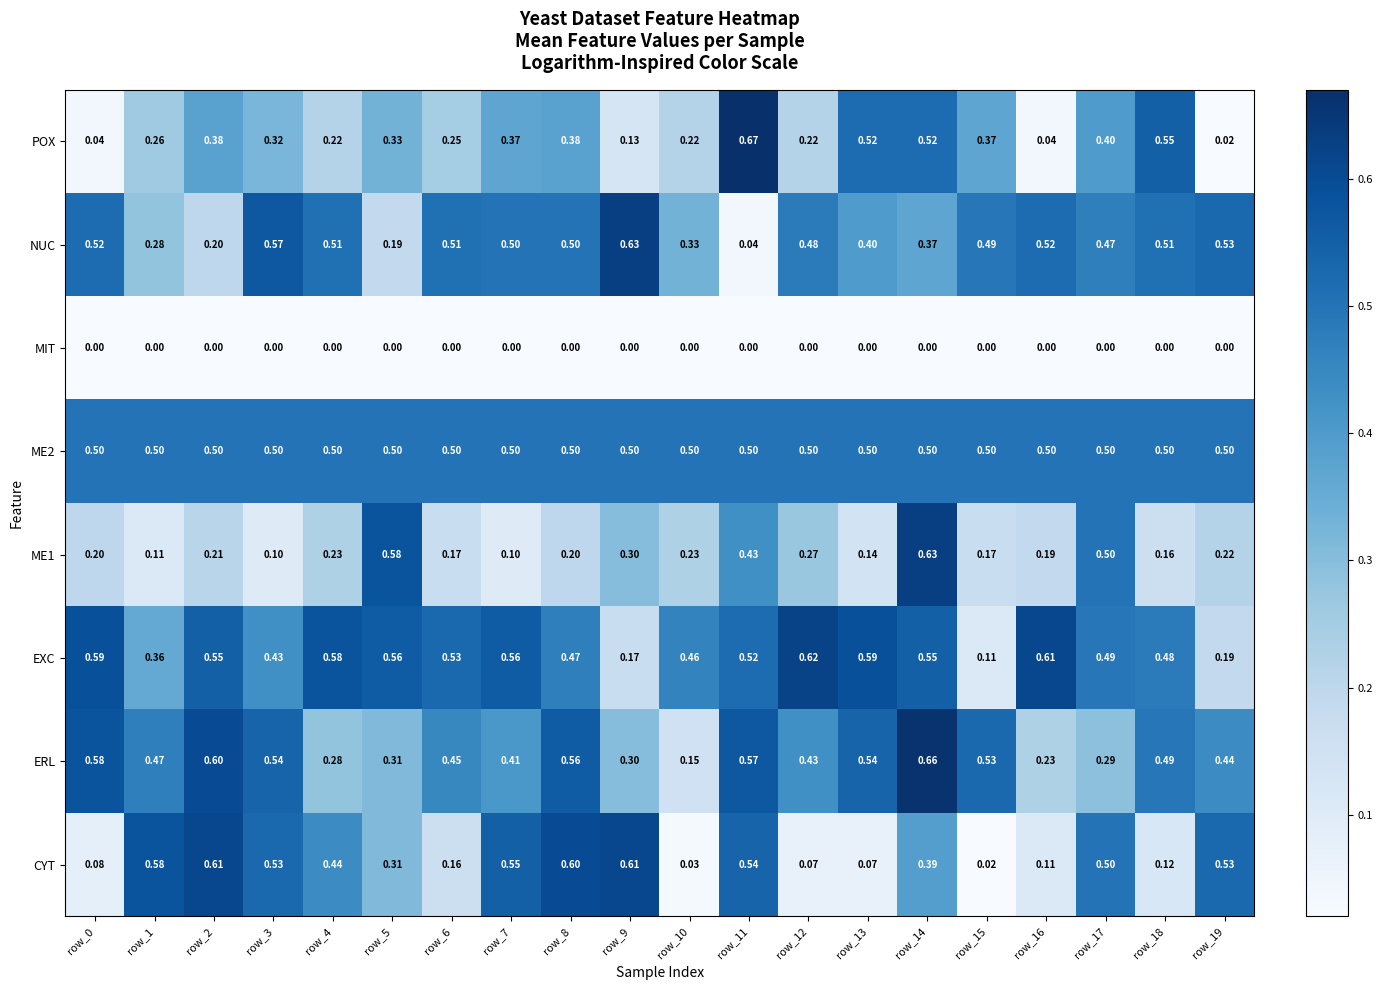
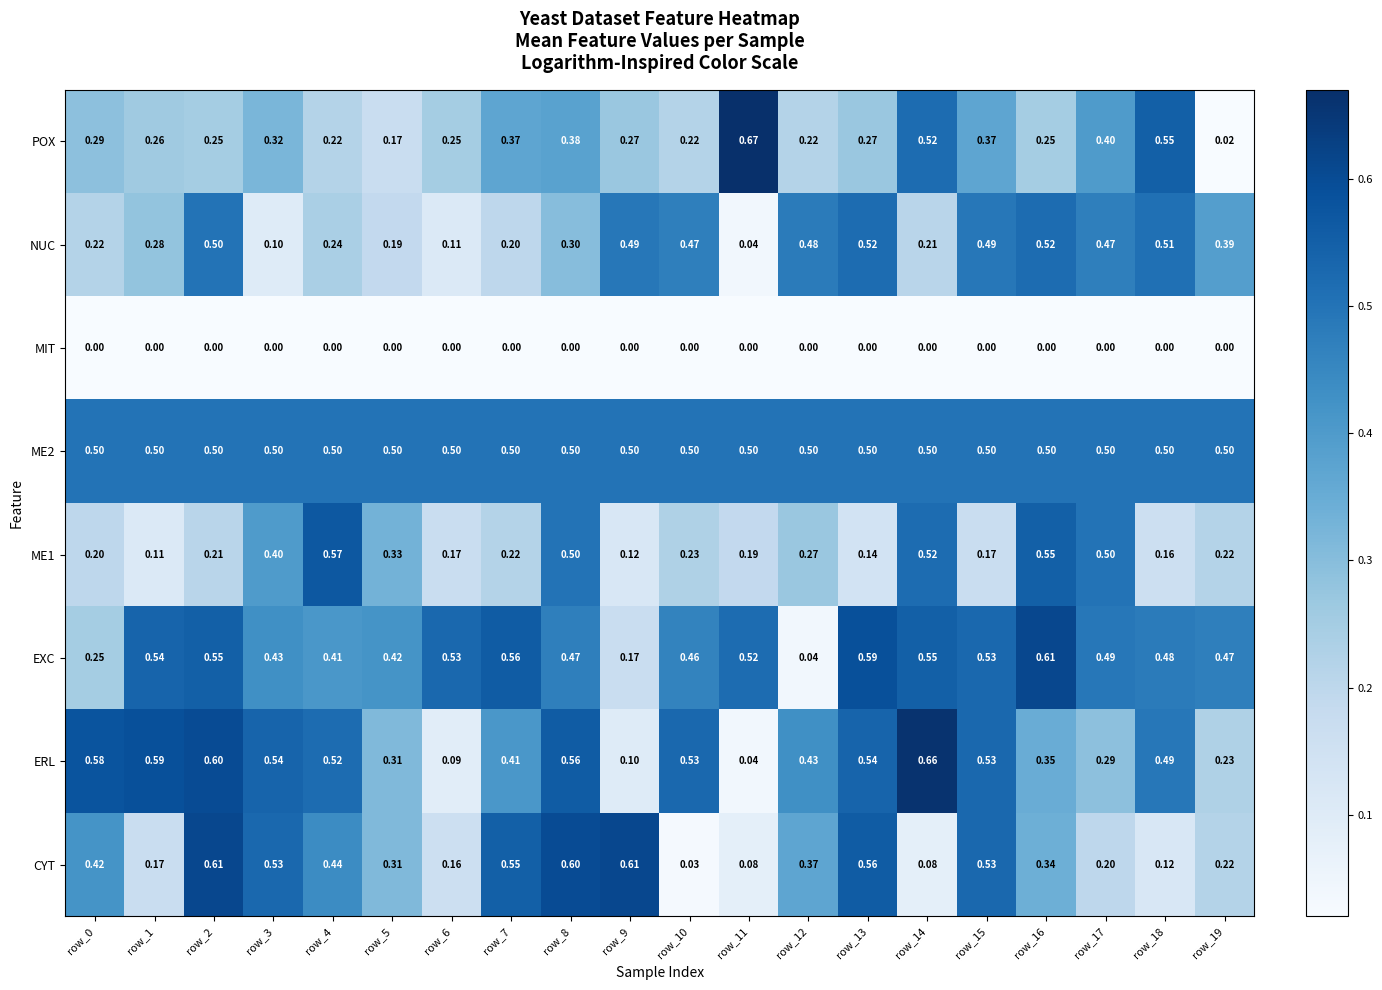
  {
    "POX": {
-     "row_0": 0.04,
+     "row_0": 0.29,
      "row_1": 0.26,
-     "row_2": 0.38,
+     "row_2": 0.25,
      "row_3": 0.32,
      "row_4": 0.22,
-     "row_5": 0.33,
+     "row_5": 0.17,
      "row_6": 0.25,
      "row_7": 0.37,
      "row_8": 0.38,
-     "row_9": 0.13,
+     "row_9": 0.27,
      "row_10": 0.22,
      "row_11": 0.67,
      "row_12": 0.22,
-     "row_13": 0.52,
+     "row_13": 0.27,
      "row_14": 0.52,
      "row_15": 0.37,
-     "row_16": 0.04,
+     "row_16": 0.25,
      "row_17": 0.40,
      "row_18": 0.55,
      "row_19": 0.02
    },
    "NUC": {
-     "row_0": 0.52,
+     "row_0": 0.22,
      "row_1": 0.28,
-     "row_2": 0.20,
-     "row_3": 0.57,
-     "row_4": 0.51,
+     "row_2": 0.50,
+     "row_3": 0.10,
+     "row_4": 0.24,
      "row_5": 0.19,
-     "row_6": 0.51,
-     "row_7": 0.50,
-     "row_8": 0.50,
-     "row_9": 0.63,
-     "row_10": 0.33,
+     "row_6": 0.11,
+     "row_7": 0.20,
+     "row_8": 0.30,
+     "row_9": 0.49,
+     "row_10": 0.47,
      "row_11": 0.04,
      "row_12": 0.48,
-     "row_13": 0.40,
-     "row_14": 0.37,
+     "row_13": 0.52,
+     "row_14": 0.21,
      "row_15": 0.49,
      "row_16": 0.52,
      "row_17": 0.47,
      "row_18": 0.51,
-     "row_19": 0.53
+     "row_19": 0.39
    },
    "MIT": {
      "row_0": 0.00,
      "row_1": 0.00,
      "row_2": 0.00,
      "row_3": 0.00,
      "row_4": 0.00,
      "row_5": 0.00,
      "row_6": 0.00,
      "row_7": 0.00,
      "row_8": 0.00,
      "row_9": 0.00,
      "row_10": 0.00,
      "row_11": 0.00,
      "row_12": 0.00,
      "row_13": 0.00,
      "row_14": 0.00,
      "row_15": 0.00,
      "row_16": 0.00,
      "row_17": 0.00,
      "row_18": 0.00,
      "row_19": 0.00
    },
    "ME2": {
      "row_0": 0.50,
      "row_1": 0.50,
      "row_2": 0.50,
      "row_3": 0.50,
      "row_4": 0.50,
      "row_5": 0.50,
      "row_6": 0.50,
      "row_7": 0.50,
      "row_8": 0.50,
      "row_9": 0.50,
      "row_10": 0.50,
      "row_11": 0.50,
      "row_12": 0.50,
      "row_13": 0.50,
      "row_14": 0.50,
      "row_15": 0.50,
      "row_16": 0.50,
      "row_17": 0.50,
      "row_18": 0.50,
      "row_19": 0.50
    },
    "ME1": {
      "row_0": 0.20,
      "row_1": 0.11,
      "row_2": 0.21,
-     "row_3": 0.10,
-     "row_4": 0.23,
-     "row_5": 0.58,
+     "row_3": 0.40,
+     "row_4": 0.57,
+     "row_5": 0.33,
      "row_6": 0.17,
-     "row_7": 0.10,
-     "row_8": 0.20,
-     "row_9": 0.30,
+     "row_7": 0.22,
+     "row_8": 0.50,
+     "row_9": 0.12,
      "row_10": 0.23,
-     "row_11": 0.43,
+     "row_11": 0.19,
      "row_12": 0.27,
      "row_13": 0.14,
-     "row_14": 0.63,
+     "row_14": 0.52,
      "row_15": 0.17,
-     "row_16": 0.19,
+     "row_16": 0.55,
      "row_17": 0.50,
      "row_18": 0.16,
      "row_19": 0.22
    },
    "EXC": {
-     "row_0": 0.59,
-     "row_1": 0.36,
+     "row_0": 0.25,
+     "row_1": 0.54,
      "row_2": 0.55,
      "row_3": 0.43,
-     "row_4": 0.58,
-     "row_5": 0.56,
+     "row_4": 0.41,
+     "row_5": 0.42,
      "row_6": 0.53,
      "row_7": 0.56,
      "row_8": 0.47,
      "row_9": 0.17,
      "row_10": 0.46,
      "row_11": 0.52,
-     "row_12": 0.62,
+     "row_12": 0.04,
      "row_13": 0.59,
      "row_14": 0.55,
-     "row_15": 0.11,
+     "row_15": 0.53,
      "row_16": 0.61,
      "row_17": 0.49,
      "row_18": 0.48,
-     "row_19": 0.19
+     "row_19": 0.47
    },
    "ERL": {
      "row_0": 0.58,
-     "row_1": 0.47,
+     "row_1": 0.59,
      "row_2": 0.60,
      "row_3": 0.54,
-     "row_4": 0.28,
+     "row_4": 0.52,
      "row_5": 0.31,
-     "row_6": 0.45,
+     "row_6": 0.09,
      "row_7": 0.41,
      "row_8": 0.56,
-     "row_9": 0.30,
-     "row_10": 0.15,
-     "row_11": 0.57,
+     "row_9": 0.10,
+     "row_10": 0.53,
+     "row_11": 0.04,
      "row_12": 0.43,
      "row_13": 0.54,
      "row_14": 0.66,
      "row_15": 0.53,
-     "row_16": 0.23,
+     "row_16": 0.35,
      "row_17": 0.29,
      "row_18": 0.49,
-     "row_19": 0.44
+     "row_19": 0.23
    },
    "CYT": {
-     "row_0": 0.08,
-     "row_1": 0.58,
+     "row_0": 0.42,
+     "row_1": 0.17,
      "row_2": 0.61,
      "row_3": 0.53,
      "row_4": 0.44,
      "row_5": 0.31,
      "row_6": 0.16,
      "row_7": 0.55,
      "row_8": 0.60,
      "row_9": 0.61,
      "row_10": 0.03,
-     "row_11": 0.54,
-     "row_12": 0.07,
-     "row_13": 0.07,
-     "row_14": 0.39,
-     "row_15": 0.02,
-     "row_16": 0.11,
-     "row_17": 0.50,
+     "row_11": 0.08,
+     "row_12": 0.37,
+     "row_13": 0.56,
+     "row_14": 0.08,
+     "row_15": 0.53,
+     "row_16": 0.34,
+     "row_17": 0.20,
      "row_18": 0.12,
-     "row_19": 0.53
+     "row_19": 0.22
    }
  }
